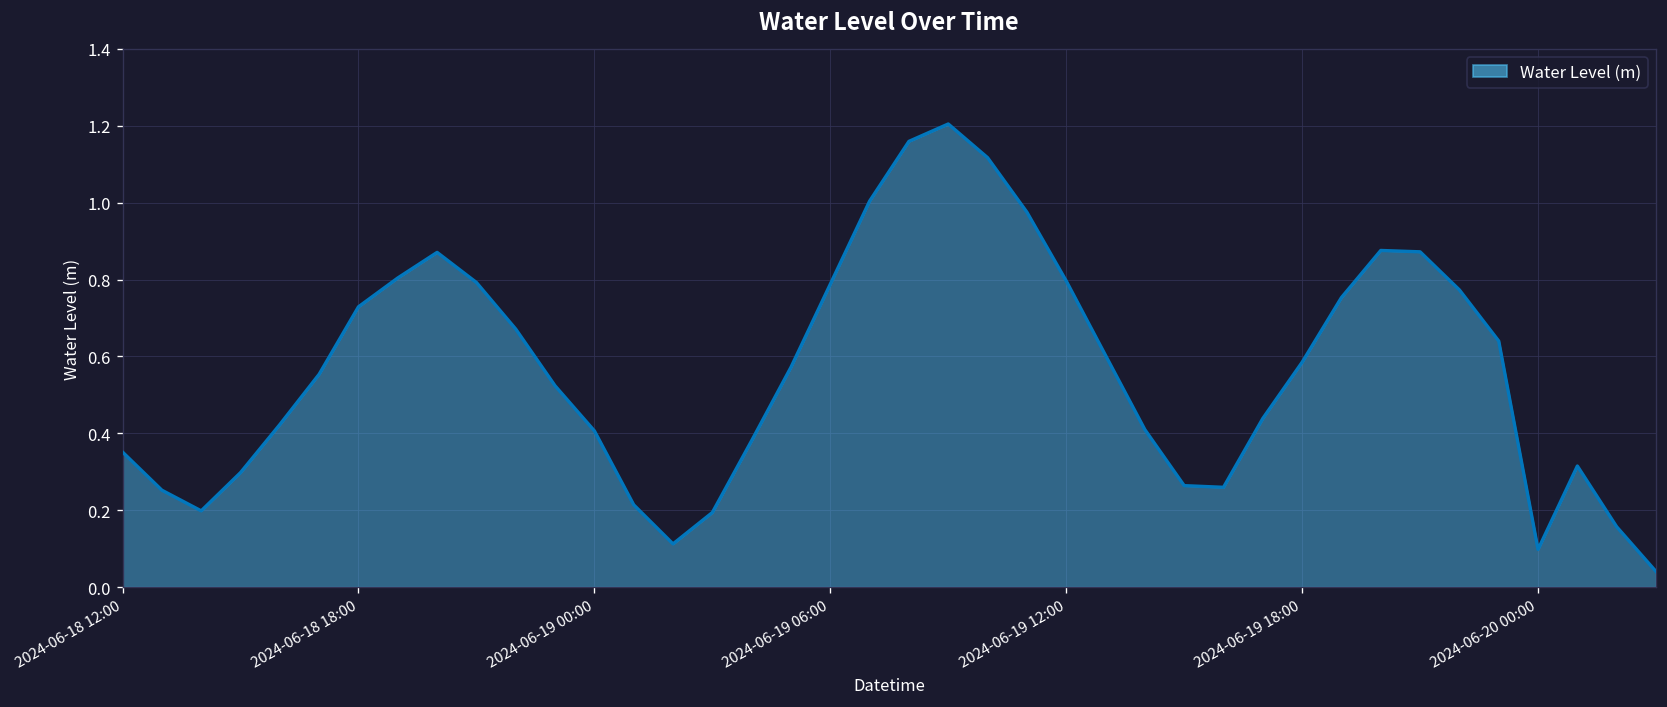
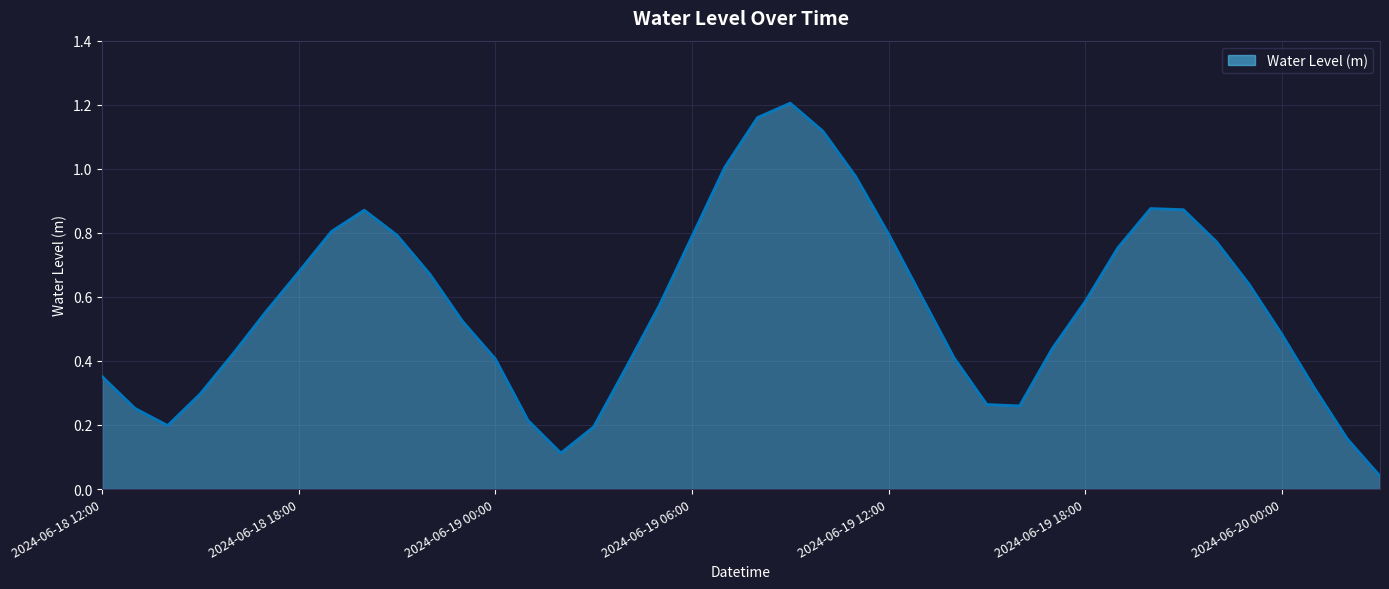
  {
    "2024-06-18 12:00": 0.35,
-   "2024-06-18 18:00": 0.73,
+   "2024-06-18 18:00": 0.68,
    "2024-06-19 00:00": 0.41,
    "2024-06-19 06:00": 0.79,
    "2024-06-19 12:00": 0.80,
    "2024-06-19 18:00": 0.58,
-   "2024-06-20 00:00": 0.10
+   "2024-06-20 00:00": 0.48
  }
